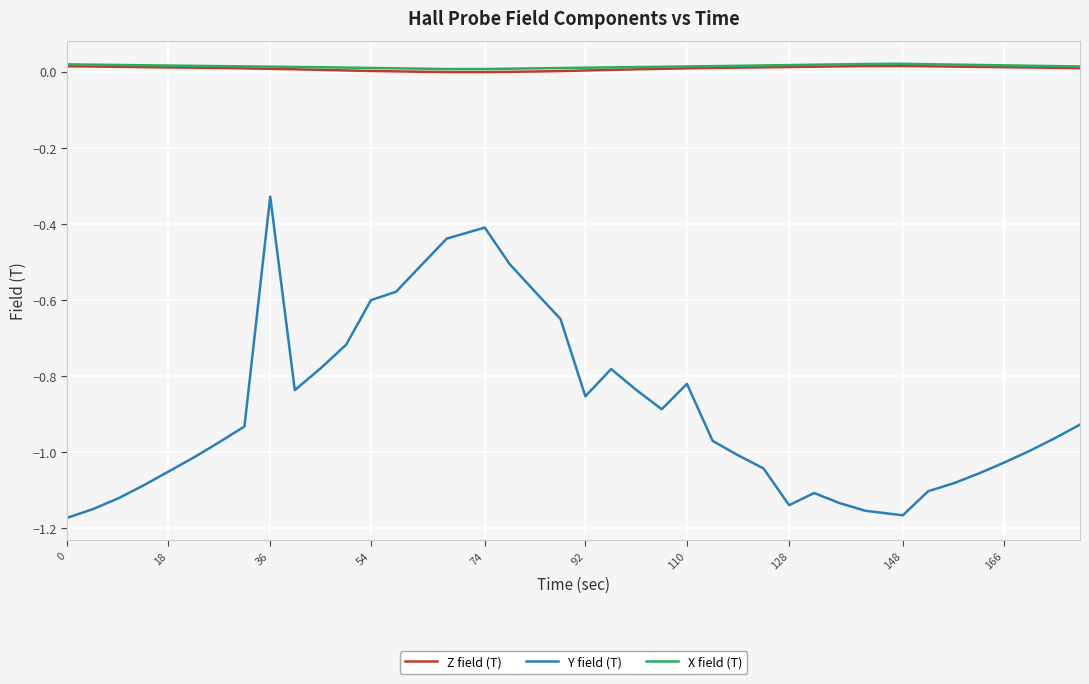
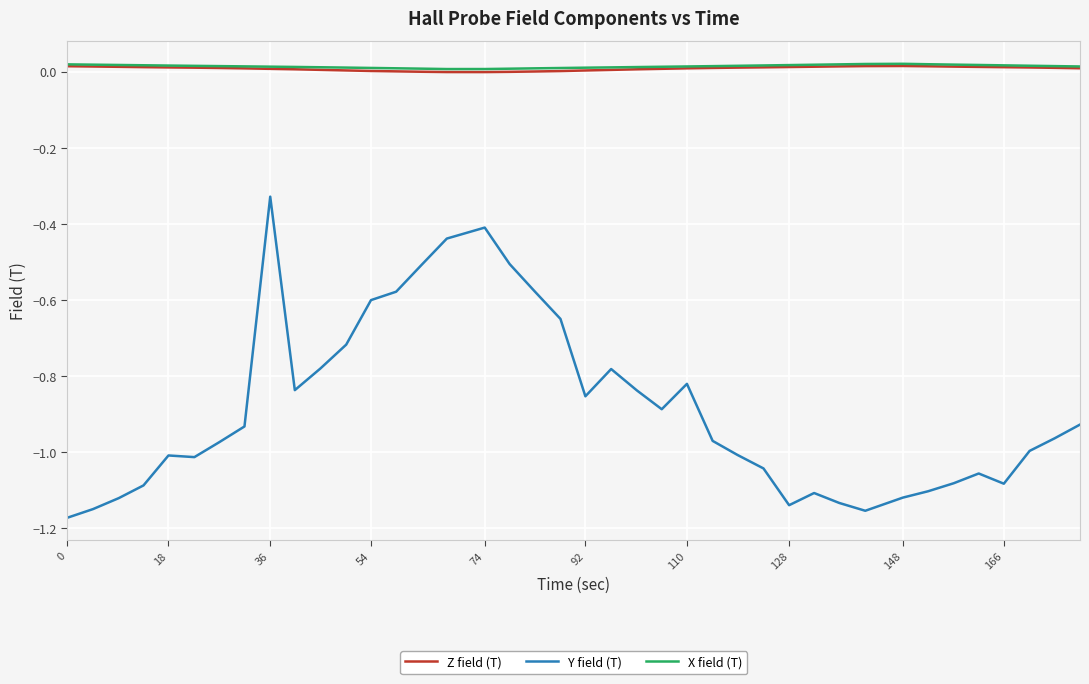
  {
    "Z field (T)": {
      "54": 0.00,
      "74": 0.00,
      "92": 0.00
    },
    "Y field (T)": {
      "0": -1.17,
-     "18": -1.05,
+     "18": -1.01,
      "36": -0.33,
      "54": -0.60,
      "74": -0.41,
      "92": -0.85,
      "110": -0.82,
      "128": -1.14,
-     "148": -1.17,
-     "166": -1.03
+     "148": -1.12,
+     "166": -1.08
    },
    "X field (T)": {
      "54": 0.01,
      "74": 0.01,
      "92": 0.01
    }
  }
